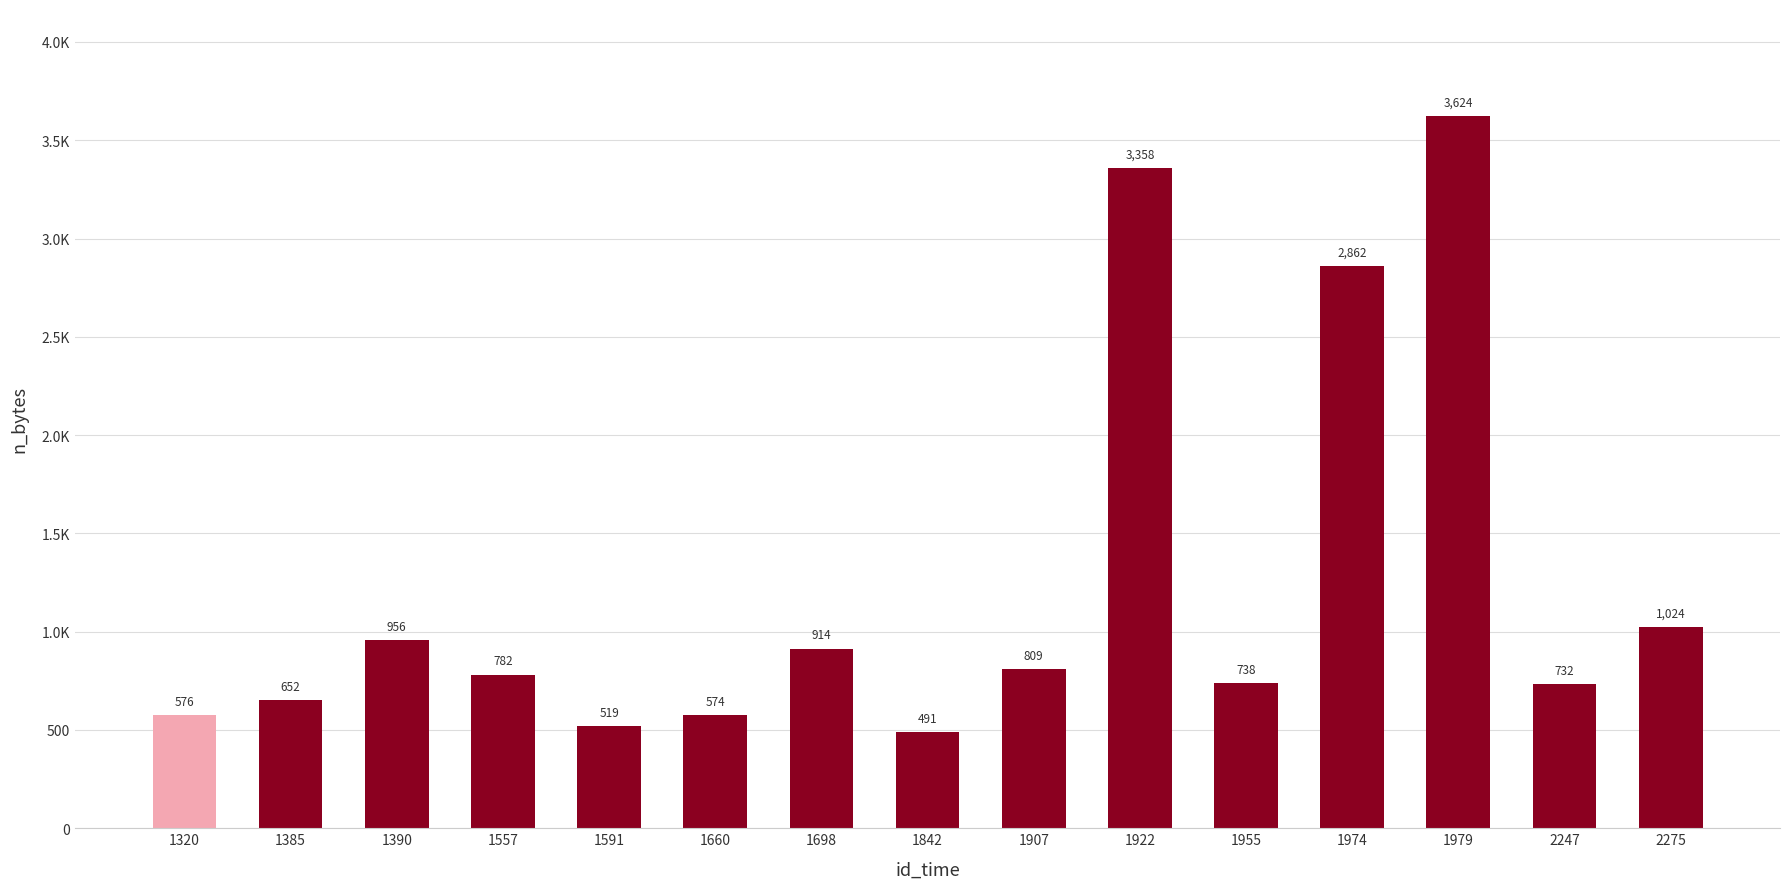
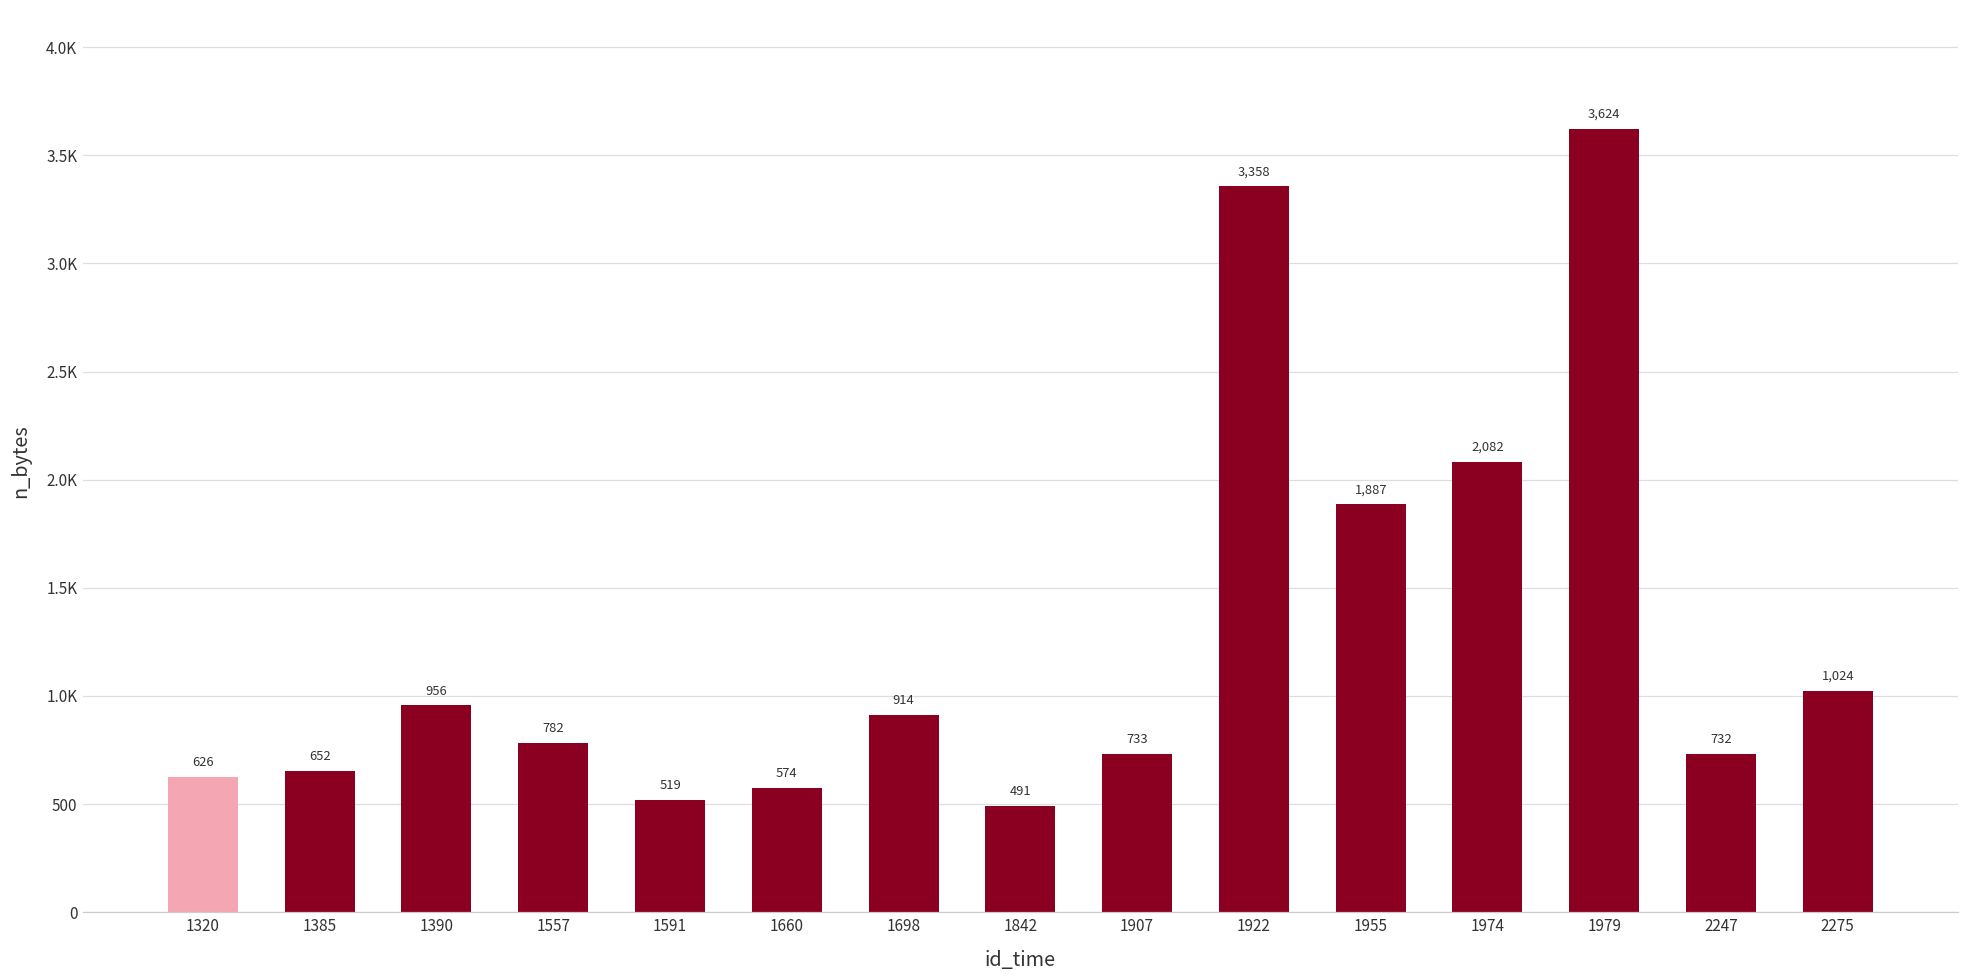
  {
-   "1320": "576",
+   "1320": "626",
    "1385": "652",
    "1390": "956",
    "1557": "782",
    "1591": "519",
    "1660": "574",
    "1698": "914",
    "1842": "491",
-   "1907": "809",
+   "1907": "733",
    "1922": "3,358",
-   "1955": "738",
-   "1974": "2,862",
+   "1955": "1,887",
+   "1974": "2,082",
    "1979": "3,624",
    "2247": "732",
    "2275": "1,024"
  }
